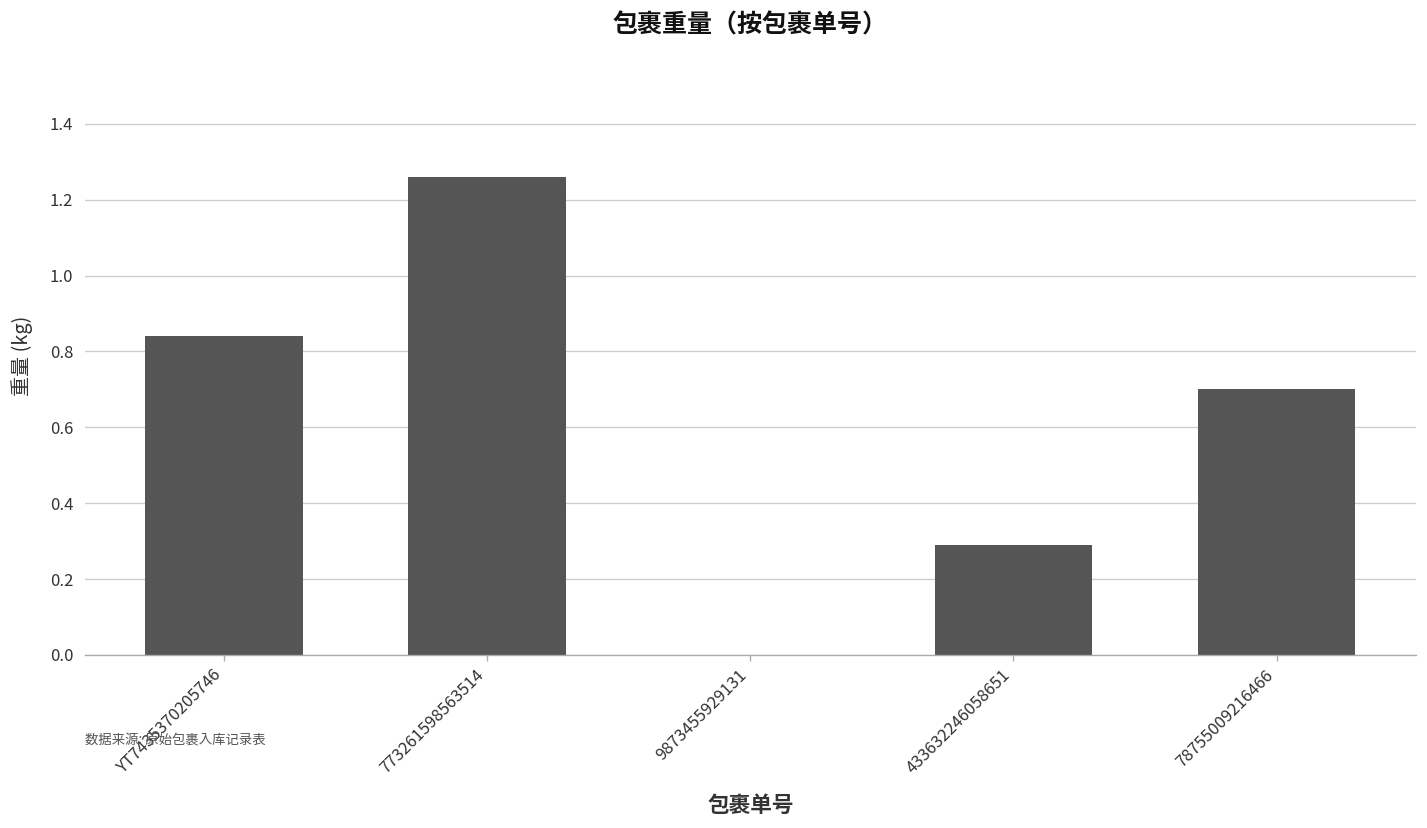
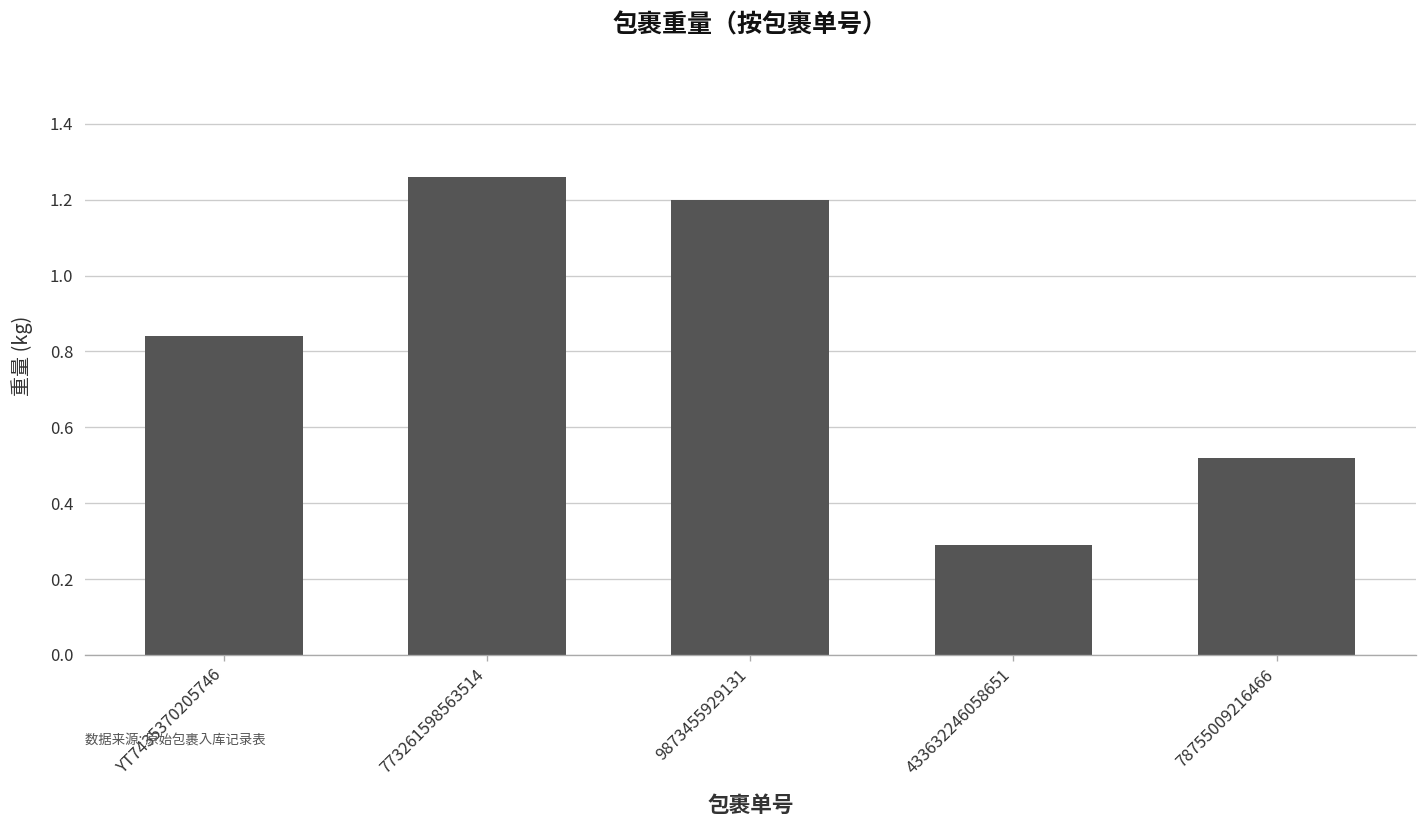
  {
    "YT7435370205746": 0.84,
    "773261598563514": 1.26,
-   "9873455929131": 0.0,
+   "9873455929131": 1.2,
    "433632246058651": 0.29,
-   "78755009216466": 0.70
+   "78755009216466": 0.52
  }
